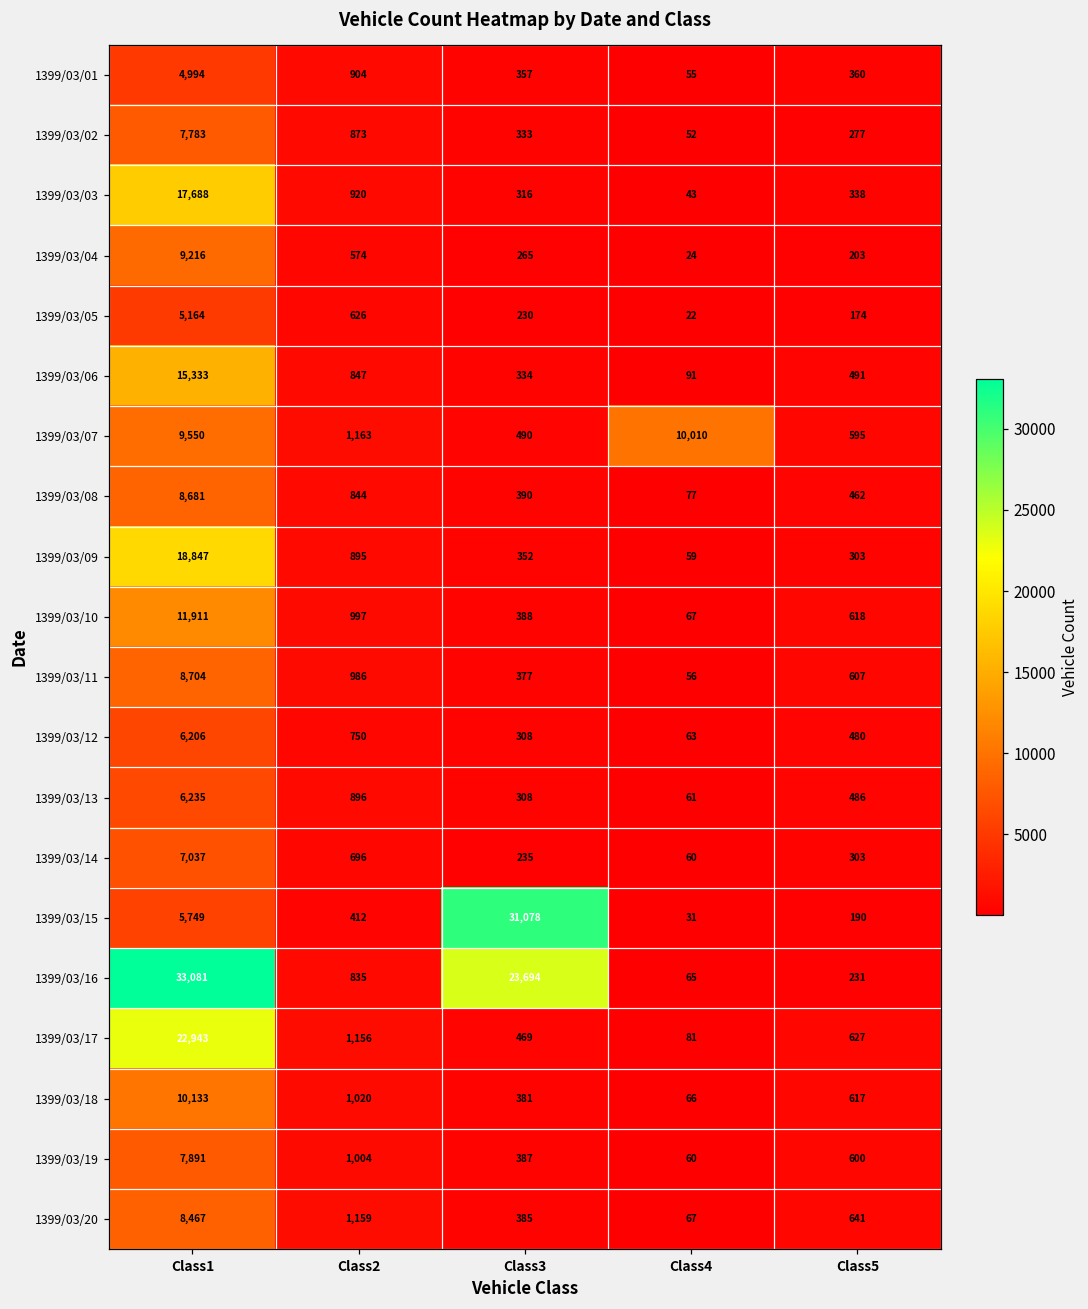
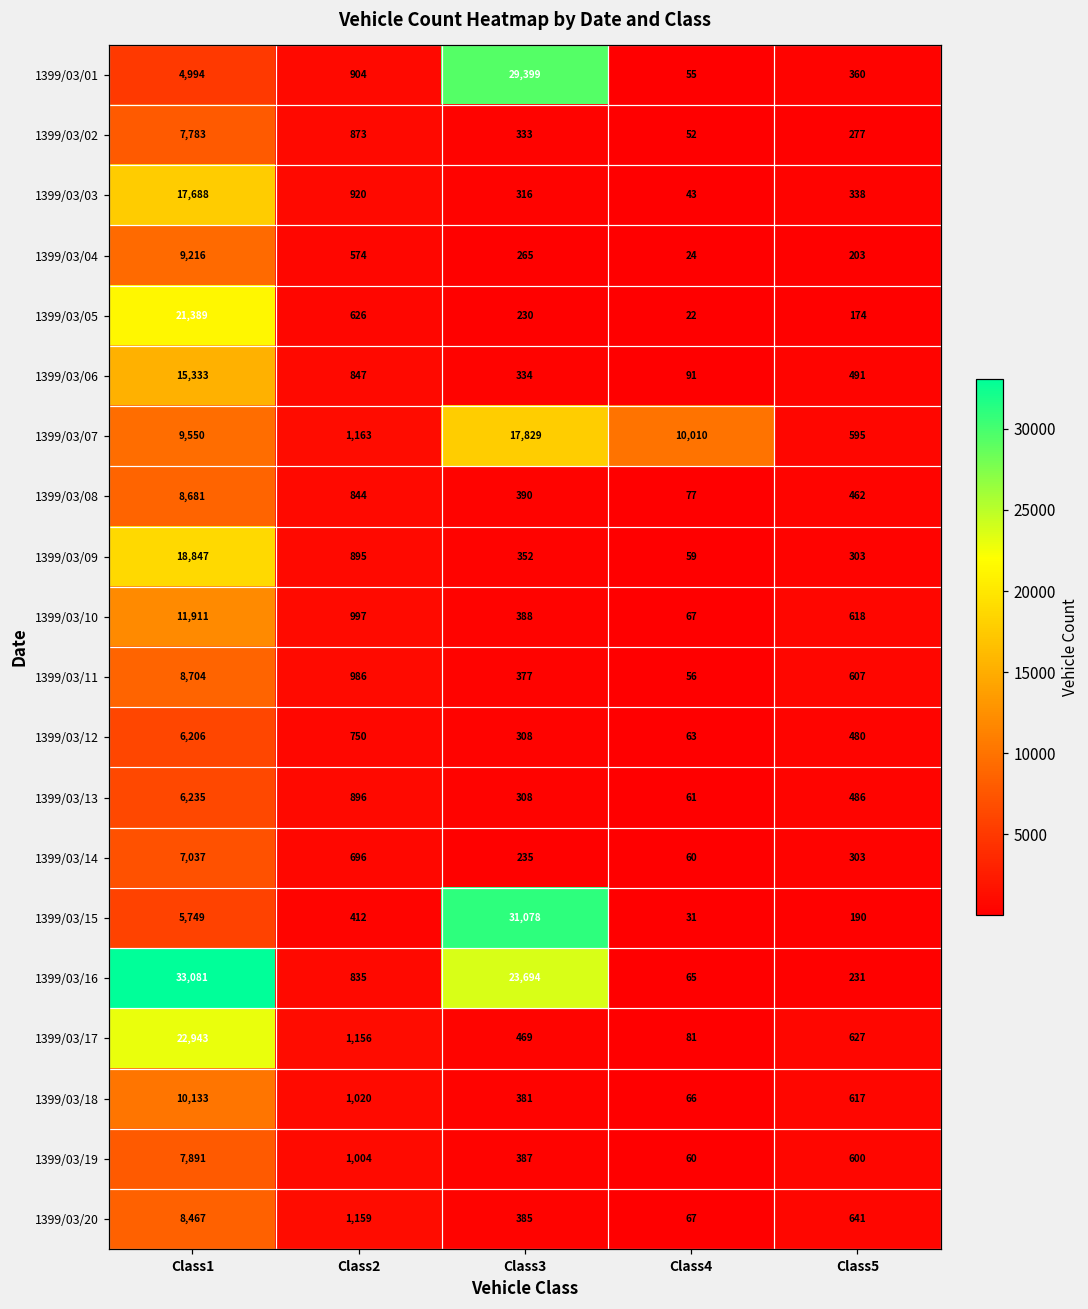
  {
    "1399/03/01": {
      "Class1": "4,994",
      "Class2": "904",
-     "Class3": "357",
+     "Class3": "29,399",
      "Class4": "55",
      "Class5": "360"
    },
    "1399/03/02": {
      "Class1": "7,783",
      "Class2": "873",
      "Class3": "333",
      "Class4": "52",
      "Class5": "277"
    },
    "1399/03/03": {
      "Class1": "17,688",
      "Class2": "920",
      "Class3": "316",
      "Class4": "43",
      "Class5": "338"
    },
    "1399/03/04": {
      "Class1": "9,216",
      "Class2": "574",
      "Class3": "265",
      "Class4": "24",
      "Class5": "203"
    },
    "1399/03/05": {
-     "Class1": "5,164",
+     "Class1": "21,389",
      "Class2": "626",
      "Class3": "230",
      "Class4": "22",
      "Class5": "174"
    },
    "1399/03/06": {
      "Class1": "15,333",
      "Class2": "847",
      "Class3": "334",
      "Class4": "91",
      "Class5": "491"
    },
    "1399/03/07": {
      "Class1": "9,550",
      "Class2": "1,163",
-     "Class3": "490",
+     "Class3": "17,829",
      "Class4": "10,010",
      "Class5": "595"
    },
    "1399/03/08": {
      "Class1": "8,681",
      "Class2": "844",
      "Class3": "390",
      "Class4": "77",
      "Class5": "462"
    },
    "1399/03/09": {
      "Class1": "18,847",
      "Class2": "895",
      "Class3": "352",
      "Class4": "59",
      "Class5": "303"
    },
    "1399/03/10": {
      "Class1": "11,911",
      "Class2": "997",
      "Class3": "388",
      "Class4": "67",
      "Class5": "618"
    },
    "1399/03/11": {
      "Class1": "8,704",
      "Class2": "986",
      "Class3": "377",
      "Class4": "56",
      "Class5": "607"
    },
    "1399/03/12": {
      "Class1": "6,206",
      "Class2": "750",
      "Class3": "308",
      "Class4": "63",
      "Class5": "480"
    },
    "1399/03/13": {
      "Class1": "6,235",
      "Class2": "896",
      "Class3": "308",
      "Class4": "61",
      "Class5": "486"
    },
    "1399/03/14": {
      "Class1": "7,037",
      "Class2": "696",
      "Class3": "235",
      "Class4": "60",
      "Class5": "303"
    },
    "1399/03/15": {
      "Class1": "5,749",
      "Class2": "412",
      "Class3": "31,078",
      "Class4": "31",
      "Class5": "190"
    },
    "1399/03/16": {
      "Class1": "33,081",
      "Class2": "835",
      "Class3": "23,694",
      "Class4": "65",
      "Class5": "231"
    },
    "1399/03/17": {
      "Class1": "22,943",
      "Class2": "1,156",
      "Class3": "469",
      "Class4": "81",
      "Class5": "627"
    },
    "1399/03/18": {
      "Class1": "10,133",
      "Class2": "1,020",
      "Class3": "381",
      "Class4": "66",
      "Class5": "617"
    },
    "1399/03/19": {
      "Class1": "7,891",
      "Class2": "1,004",
      "Class3": "387",
      "Class4": "60",
      "Class5": "600"
    },
    "1399/03/20": {
      "Class1": "8,467",
      "Class2": "1,159",
      "Class3": "385",
      "Class4": "67",
      "Class5": "641"
    }
  }
